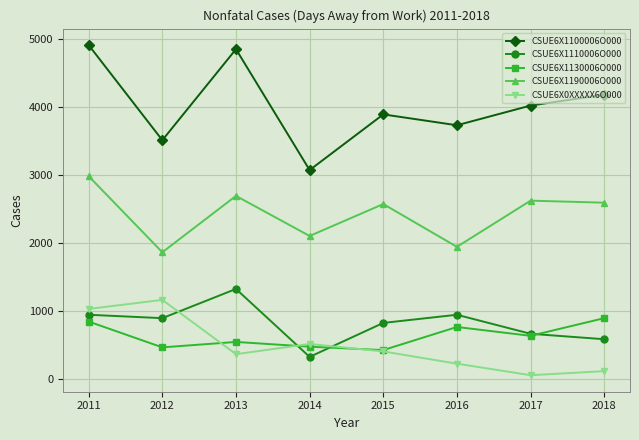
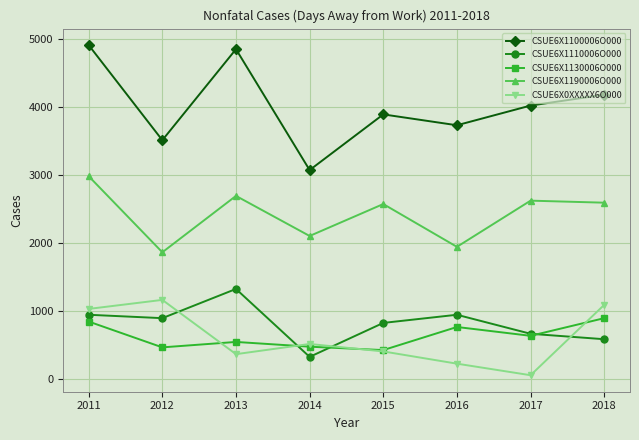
  {
    "CSUE6X0XXXXX6O000": {
      "2011": 1000,
      "2012": 1200,
      "2013": 400,
      "2014": 500,
      "2016": 200,
      "2017": 100,
-     "2018": 100
+     "2018": 1100
    }
  }
